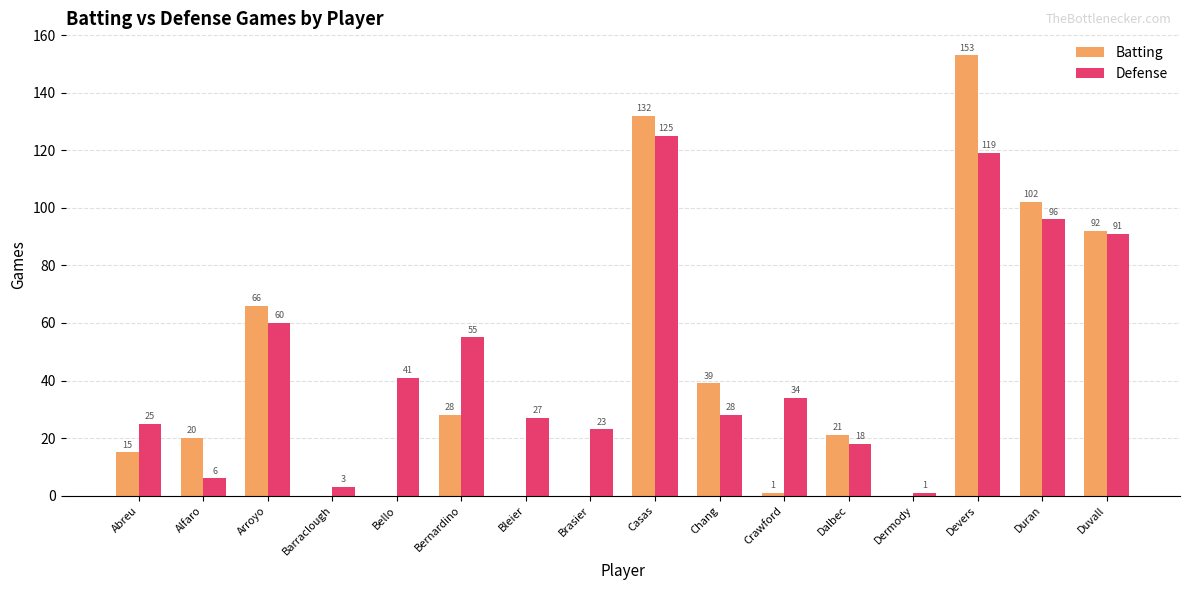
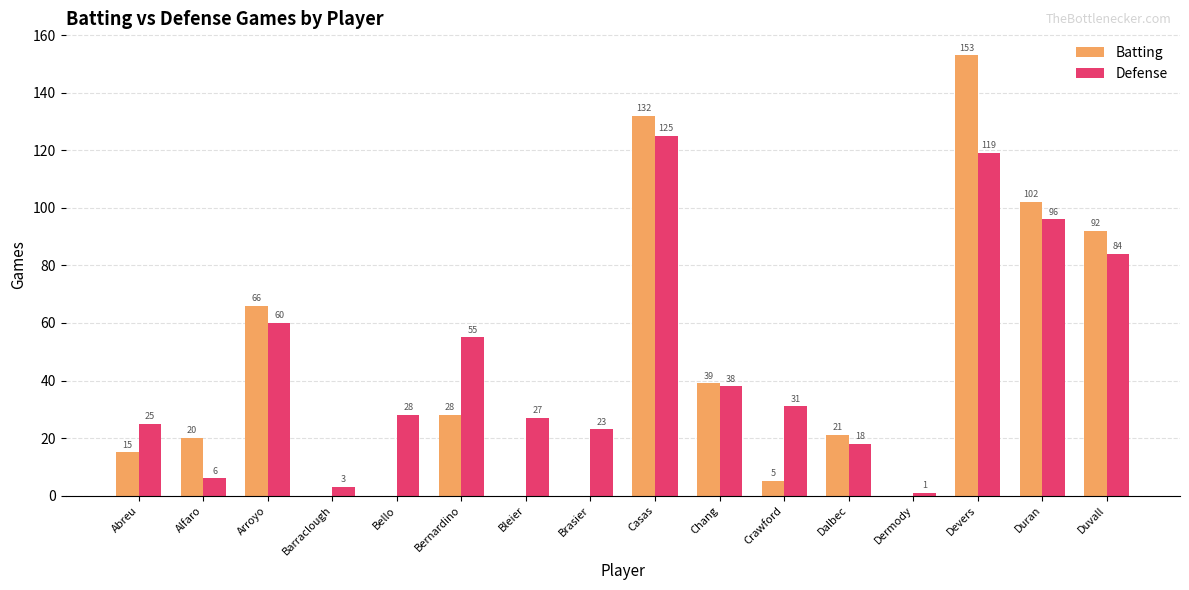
  {
    "Batting": {
      "Abreu": 15,
      "Alfaro": 20,
      "Arroyo": 66,
      "Bernardino": 28,
      "Casas": 132,
      "Chang": 39,
-     "Crawford": 1,
+     "Crawford": 5,
      "Dalbec": 21,
      "Devers": 153,
      "Duran": 102,
      "Duvall": 92
    },
    "Defense": {
      "Abreu": 25,
      "Alfaro": 6,
      "Arroyo": 60,
      "Barraclough": 3,
-     "Bello": 41,
+     "Bello": 28,
      "Bernardino": 55,
      "Bleier": 27,
      "Brasier": 23,
      "Casas": 125,
-     "Chang": 28,
-     "Crawford": 34,
+     "Chang": 38,
+     "Crawford": 31,
      "Dalbec": 18,
      "Dermody": 1,
      "Devers": 119,
      "Duran": 96,
-     "Duvall": 91
+     "Duvall": 84
    }
  }
